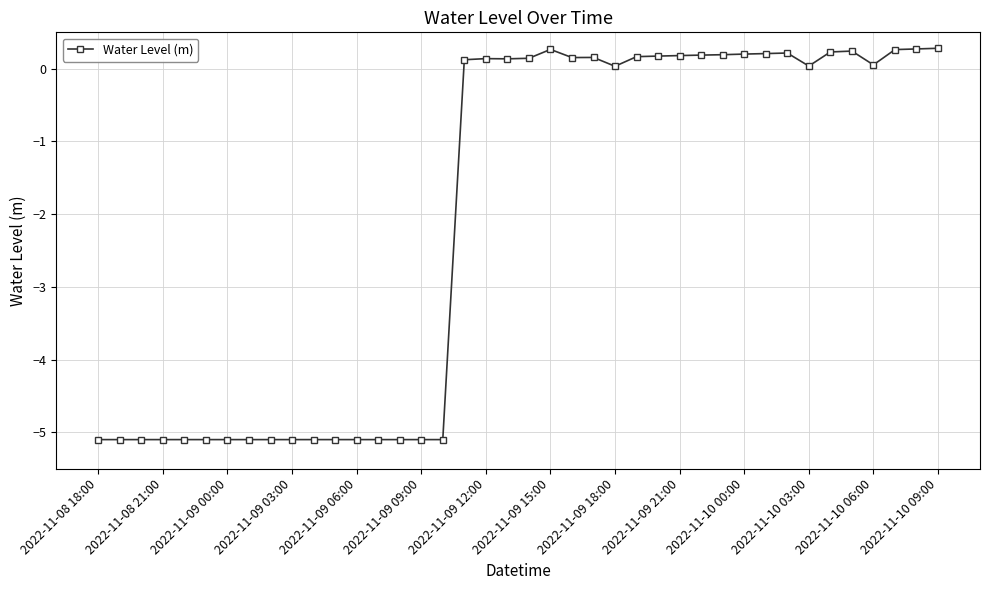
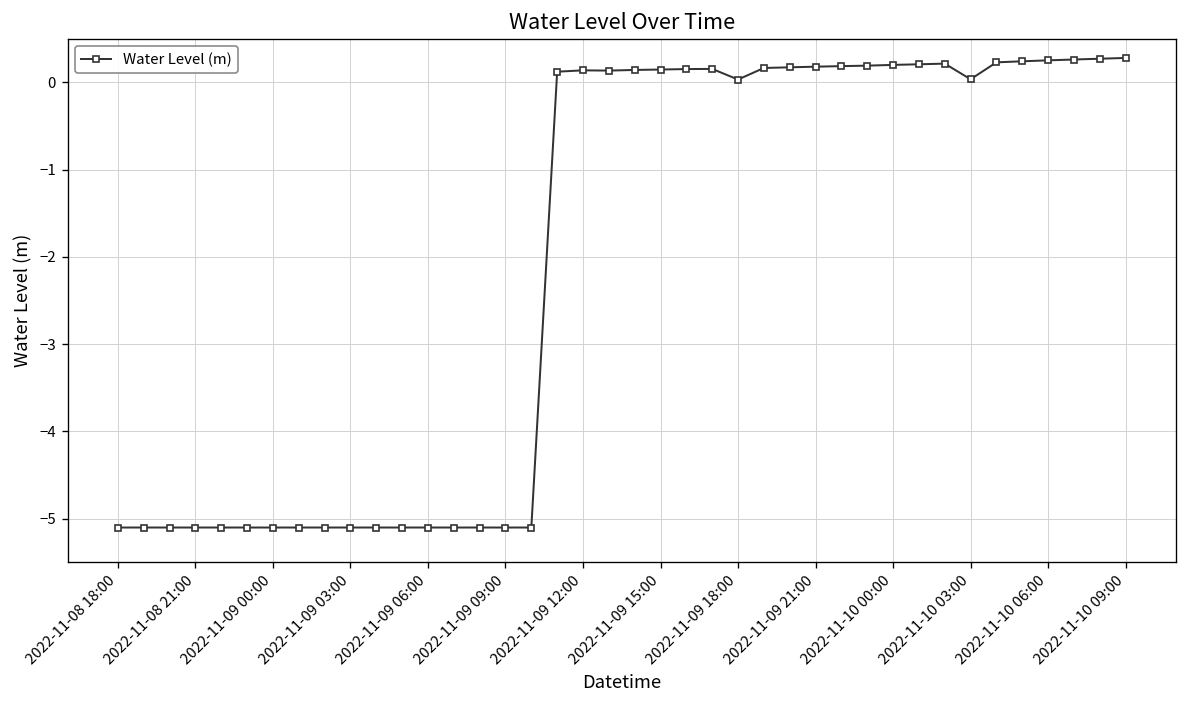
  {
    "2022-11-08 18:00": -5.1,
    "2022-11-08 21:00": -5.1,
    "2022-11-09 00:00": -5.1,
    "2022-11-09 03:00": -5.1,
    "2022-11-09 06:00": -5.1,
    "2022-11-09 09:00": -5.1,
    "2022-11-09 12:00": 0.1,
-   "2022-11-09 15:00": 0.3,
+   "2022-11-09 15:00": 0.1,
    "2022-11-09 18:00": 0.0,
    "2022-11-09 21:00": 0.2,
    "2022-11-10 00:00": 0.2,
    "2022-11-10 03:00": 0.0,
-   "2022-11-10 06:00": 0.1,
+   "2022-11-10 06:00": 0.3,
    "2022-11-10 09:00": 0.3
  }
